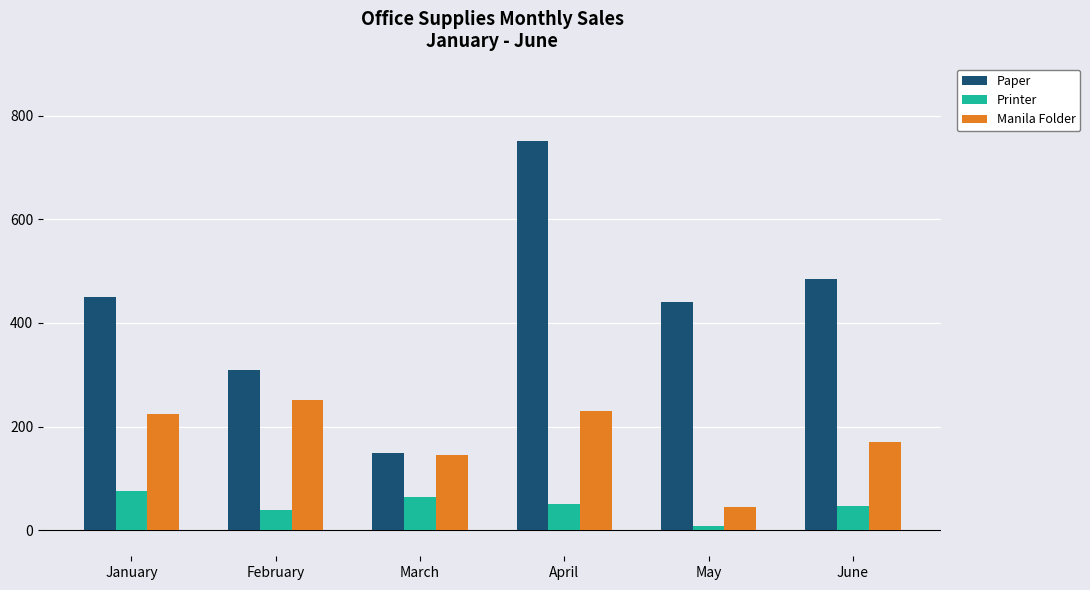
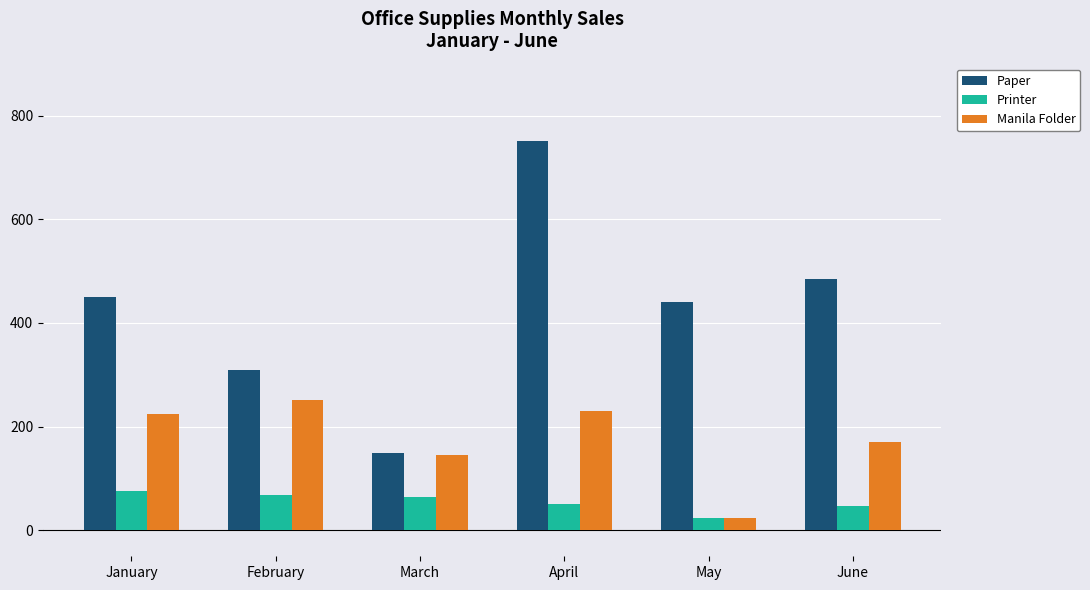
  {
    "Paper": {
      "January": 450,
      "February": 310,
      "March": 150,
      "April": 750,
      "May": 440,
      "June": 490
    },
    "Printer": {
      "January": 80,
-     "February": 40,
+     "February": 70,
      "March": 70,
      "April": 50,
-     "May": 10,
+     "May": 20,
      "June": 50
    },
    "Manila Folder": {
      "January": 220,
      "February": 250,
      "March": 150,
      "April": 230,
-     "May": 50,
+     "May": 20,
      "June": 170
    }
  }
